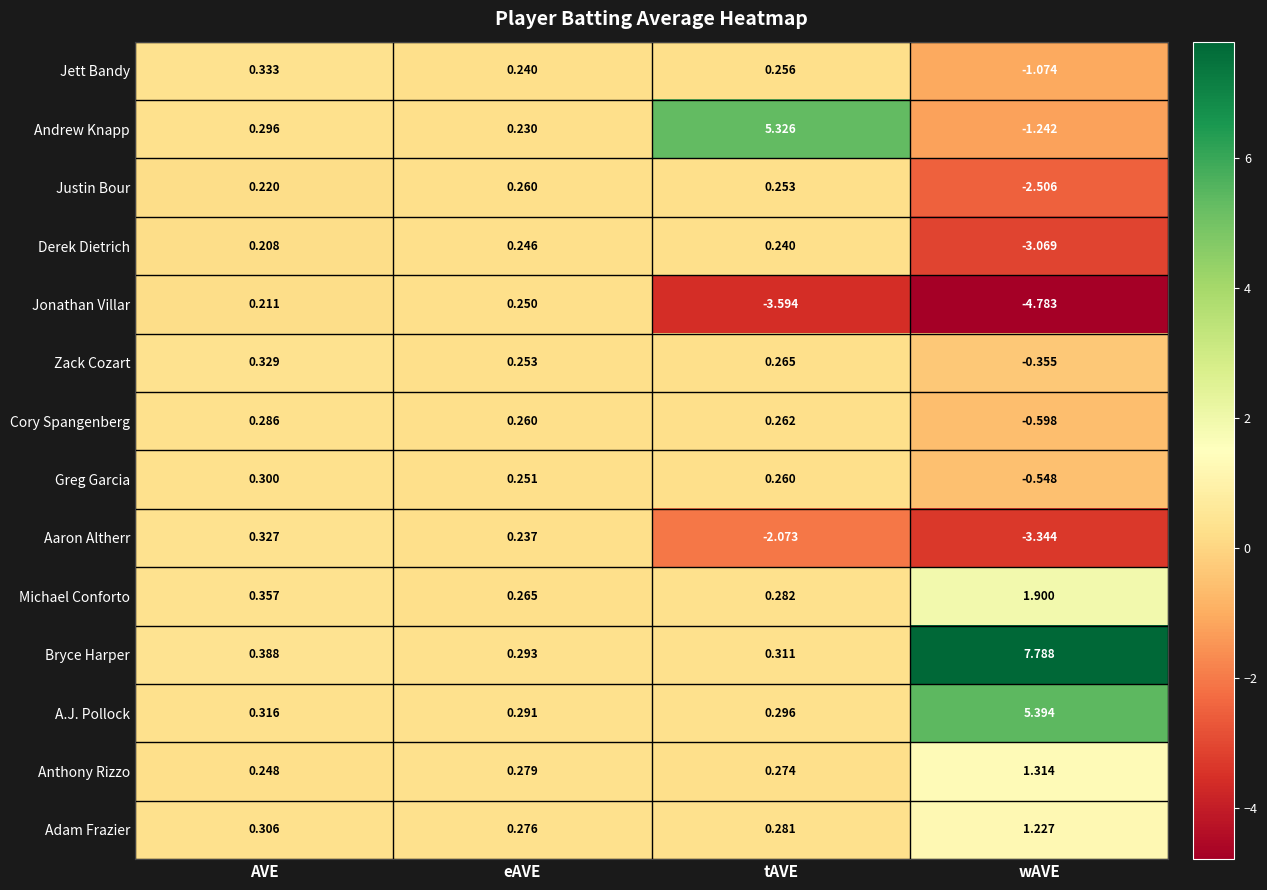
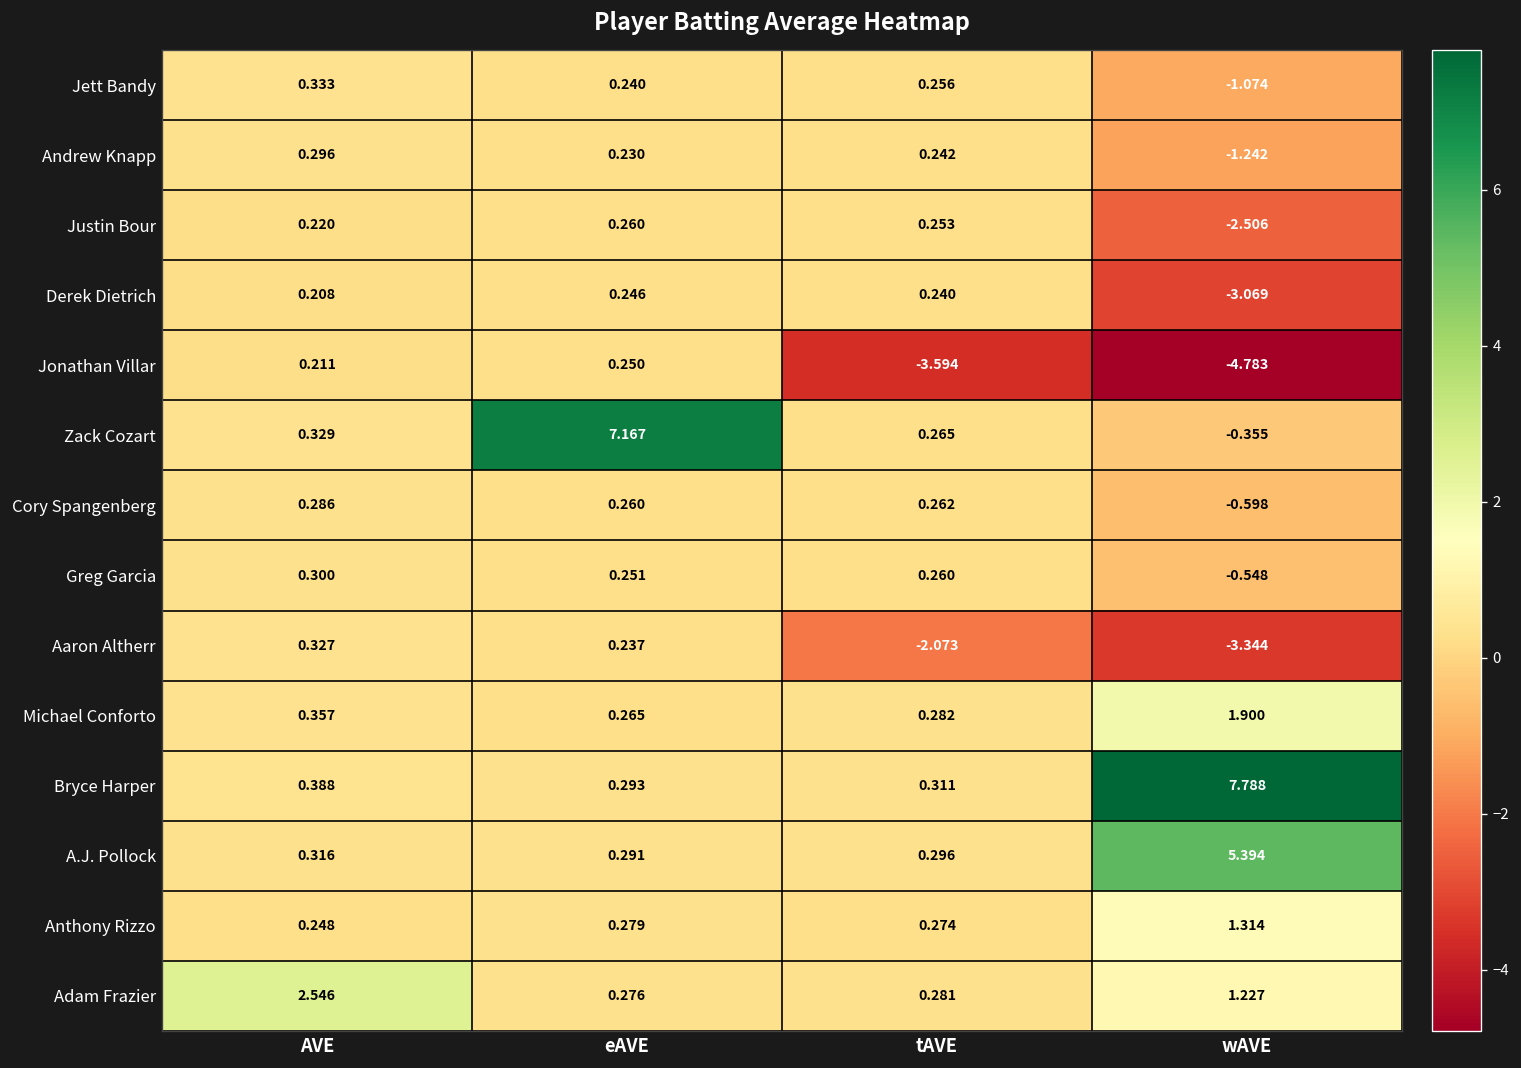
  {
    "Jett Bandy": {
      "AVE": 0.333,
      "eAVE": 0.240,
      "tAVE": 0.256,
      "wAVE": -1.074
    },
    "Andrew Knapp": {
      "AVE": 0.296,
      "eAVE": 0.230,
-     "tAVE": 5.326,
+     "tAVE": 0.242,
      "wAVE": -1.242
    },
    "Justin Bour": {
      "AVE": 0.220,
      "eAVE": 0.260,
      "tAVE": 0.253,
      "wAVE": -2.506
    },
    "Derek Dietrich": {
      "AVE": 0.208,
      "eAVE": 0.246,
      "tAVE": 0.240,
      "wAVE": -3.069
    },
    "Jonathan Villar": {
      "AVE": 0.211,
      "eAVE": 0.250,
      "tAVE": -3.594,
      "wAVE": -4.783
    },
    "Zack Cozart": {
      "AVE": 0.329,
-     "eAVE": 0.253,
+     "eAVE": 7.167,
      "tAVE": 0.265,
      "wAVE": -0.355
    },
    "Cory Spangenberg": {
      "AVE": 0.286,
      "eAVE": 0.260,
      "tAVE": 0.262,
      "wAVE": -0.598
    },
    "Greg Garcia": {
      "AVE": 0.300,
      "eAVE": 0.251,
      "tAVE": 0.260,
      "wAVE": -0.548
    },
    "Aaron Altherr": {
      "AVE": 0.327,
      "eAVE": 0.237,
      "tAVE": -2.073,
      "wAVE": -3.344
    },
    "Michael Conforto": {
      "AVE": 0.357,
      "eAVE": 0.265,
      "tAVE": 0.282,
      "wAVE": 1.900
    },
    "Bryce Harper": {
      "AVE": 0.388,
      "eAVE": 0.293,
      "tAVE": 0.311,
      "wAVE": 7.788
    },
    "A.J. Pollock": {
      "AVE": 0.316,
      "eAVE": 0.291,
      "tAVE": 0.296,
      "wAVE": 5.394
    },
    "Anthony Rizzo": {
      "AVE": 0.248,
      "eAVE": 0.279,
      "tAVE": 0.274,
      "wAVE": 1.314
    },
    "Adam Frazier": {
-     "AVE": 0.306,
+     "AVE": 2.546,
      "eAVE": 0.276,
      "tAVE": 0.281,
      "wAVE": 1.227
    }
  }
